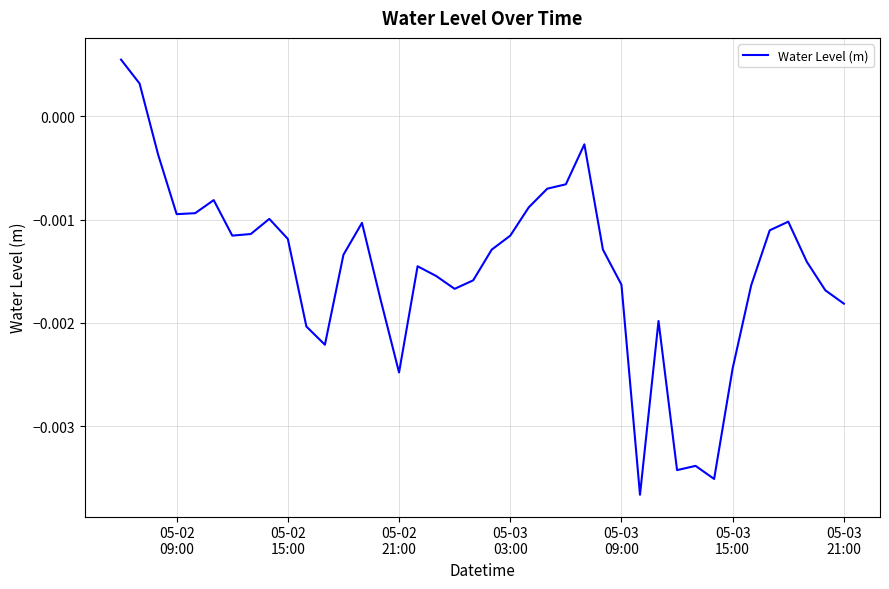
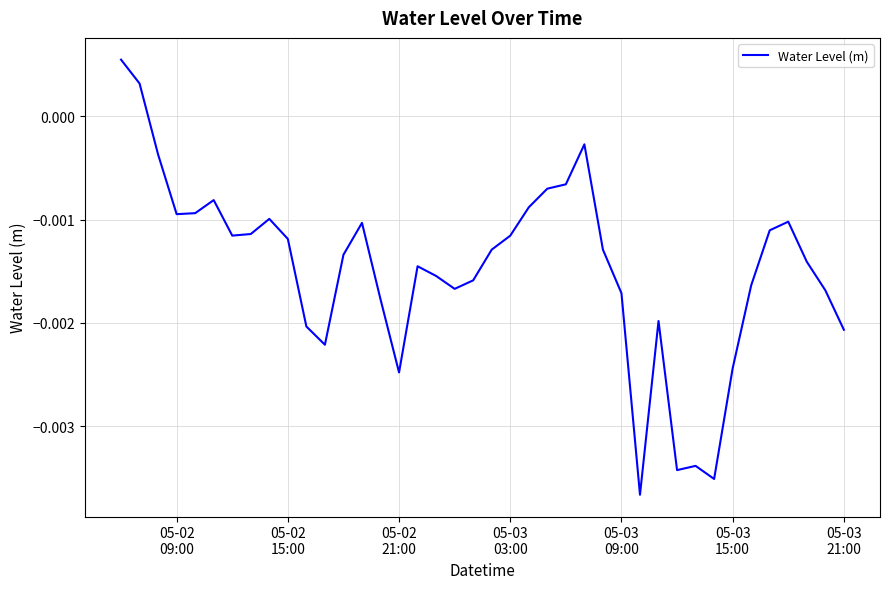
  {
    "05-02 09:00": -0.00095,
    "05-02 15:00": -0.00119,
    "05-02 21:00": -0.00248,
    "05-03 03:00": -0.00116,
-   "05-03 09:00": -0.00163,
+   "05-03 09:00": -0.00171,
    "05-03 15:00": -0.00244,
-   "05-03 21:00": -0.00181
+   "05-03 21:00": -0.00207
  }
